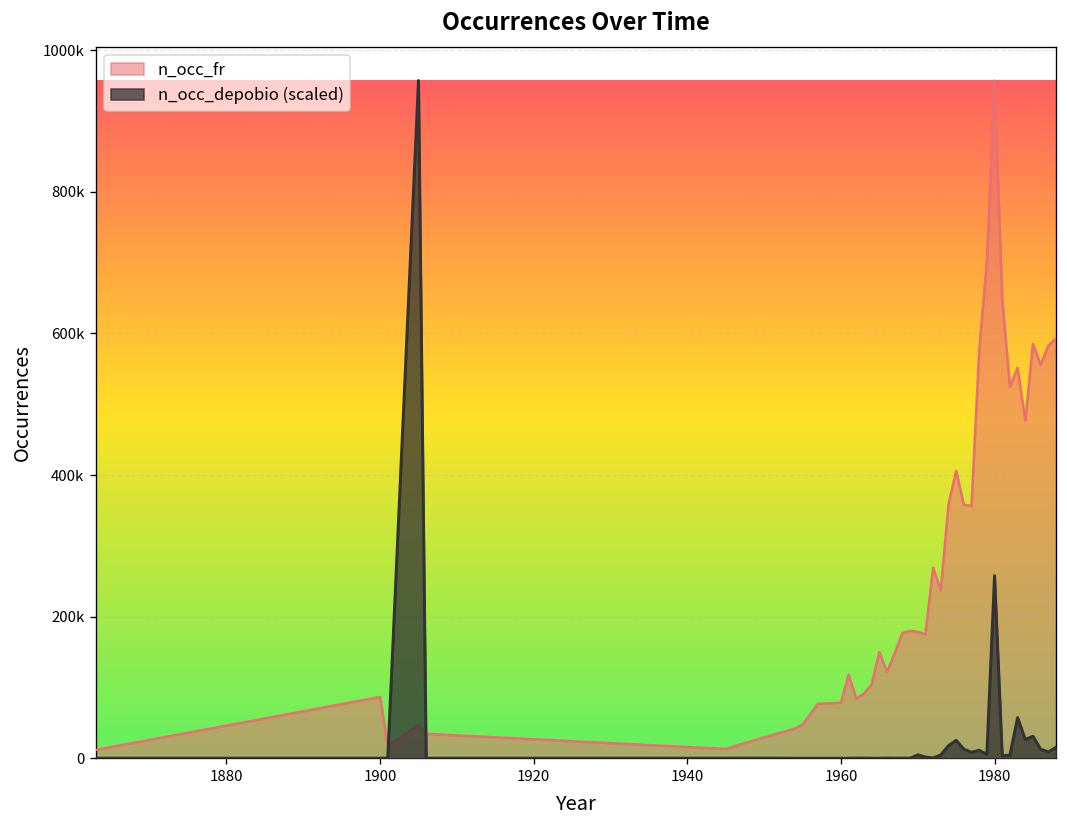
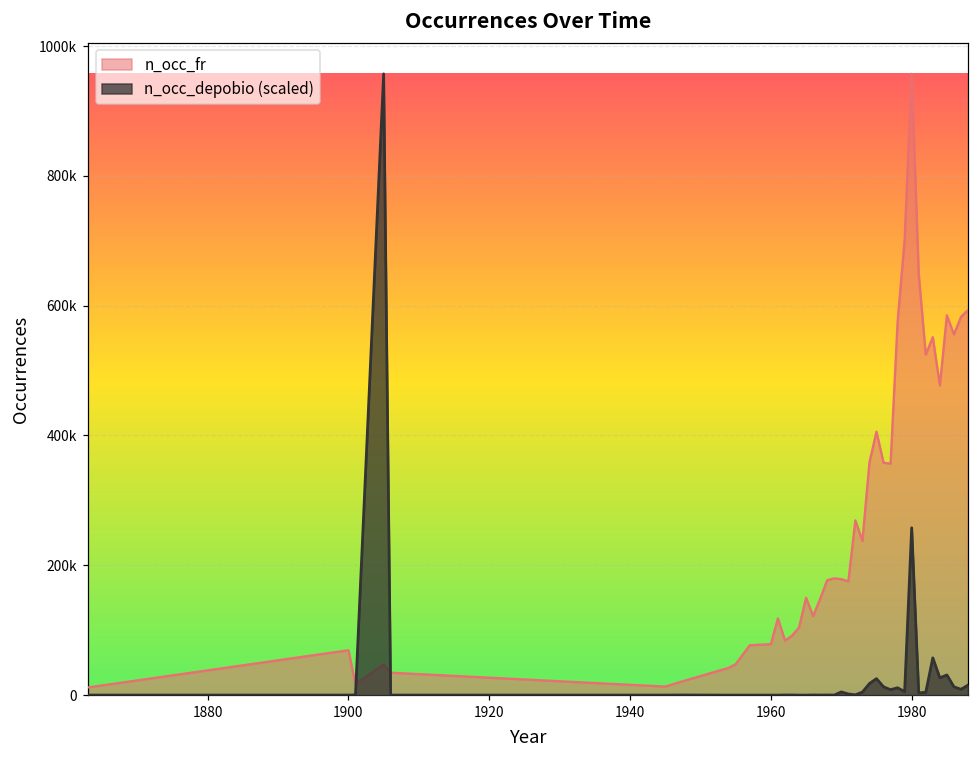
  {
    "n_occ_fr": {
-     "1900": 90000,
+     "1900": 70000,
      "1960": 80000,
      "1980": 960000
    },
    "n_occ_depobio (scaled)": {
      "1900": 0,
      "1960": 0,
      "1980": 260000
    }
  }
